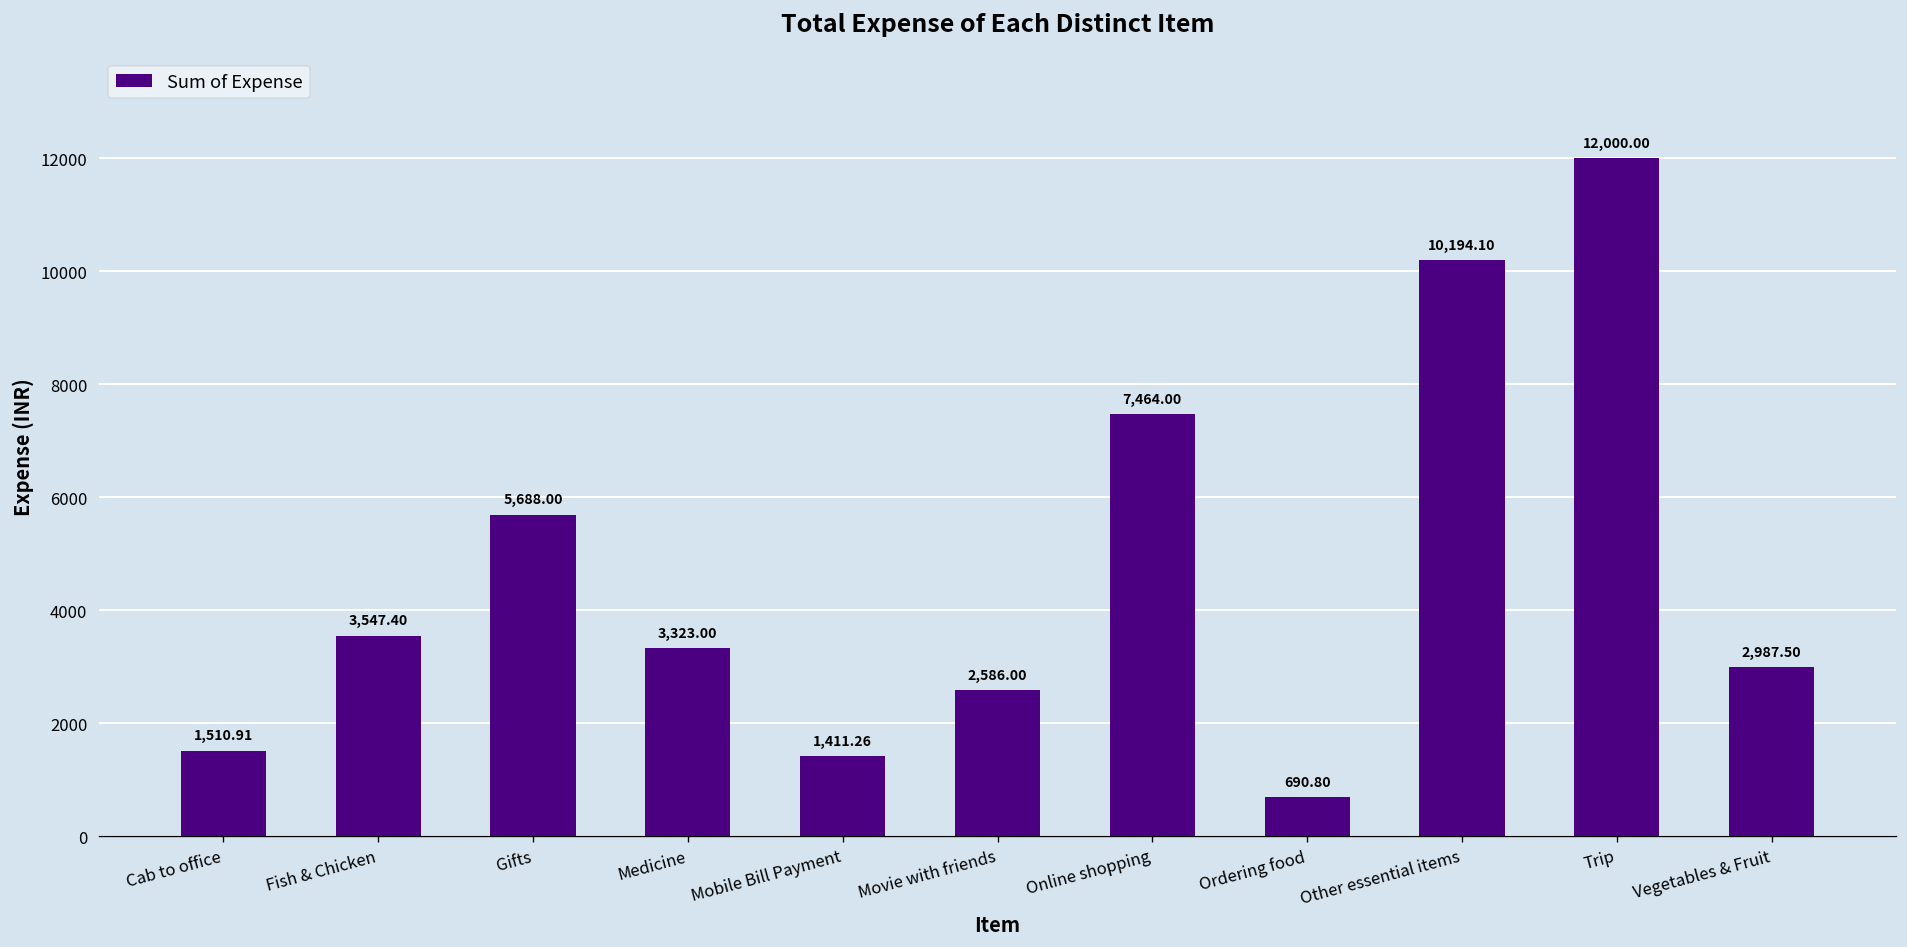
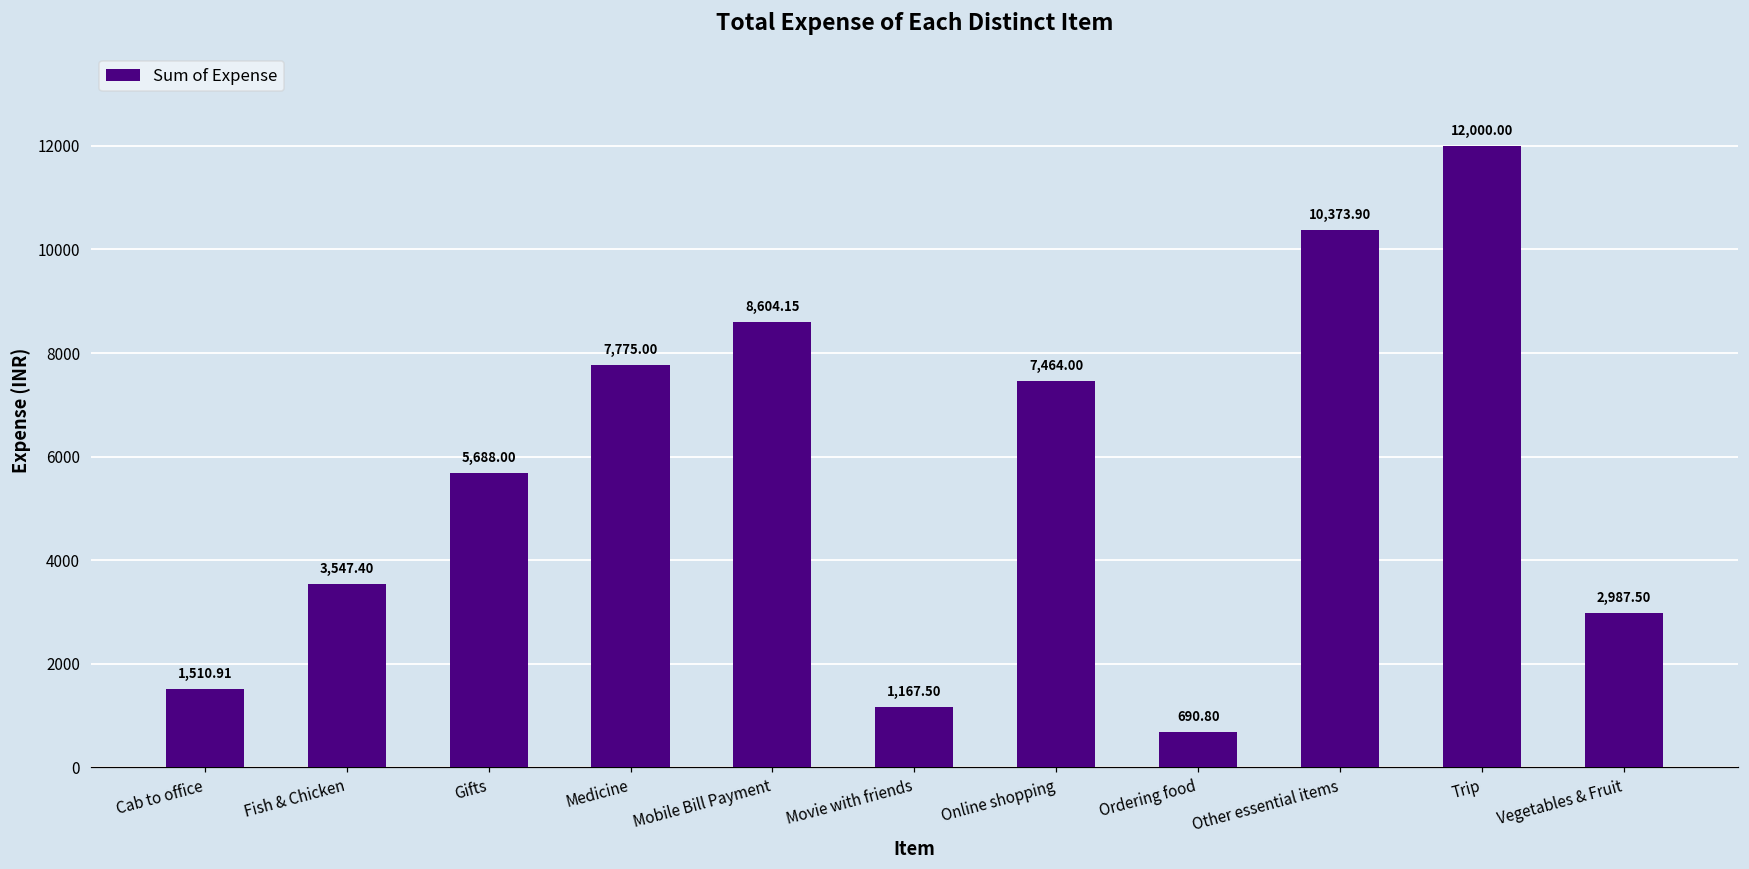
  {
    "Cab to office": "1,510.91",
    "Fish & Chicken": "3,547.40",
    "Gifts": "5,688.00",
-   "Medicine": "3,323.00",
-   "Mobile Bill Payment": "1,411.26",
-   "Movie with friends": "2,586.00",
+   "Medicine": "7,775.00",
+   "Mobile Bill Payment": "8,604.15",
+   "Movie with friends": "1,167.50",
    "Online shopping": "7,464.00",
    "Ordering food": "690.80",
-   "Other essential items": "10,194.10",
+   "Other essential items": "10,373.90",
    "Trip": "12,000.00",
    "Vegetables & Fruit": "2,987.50"
  }
